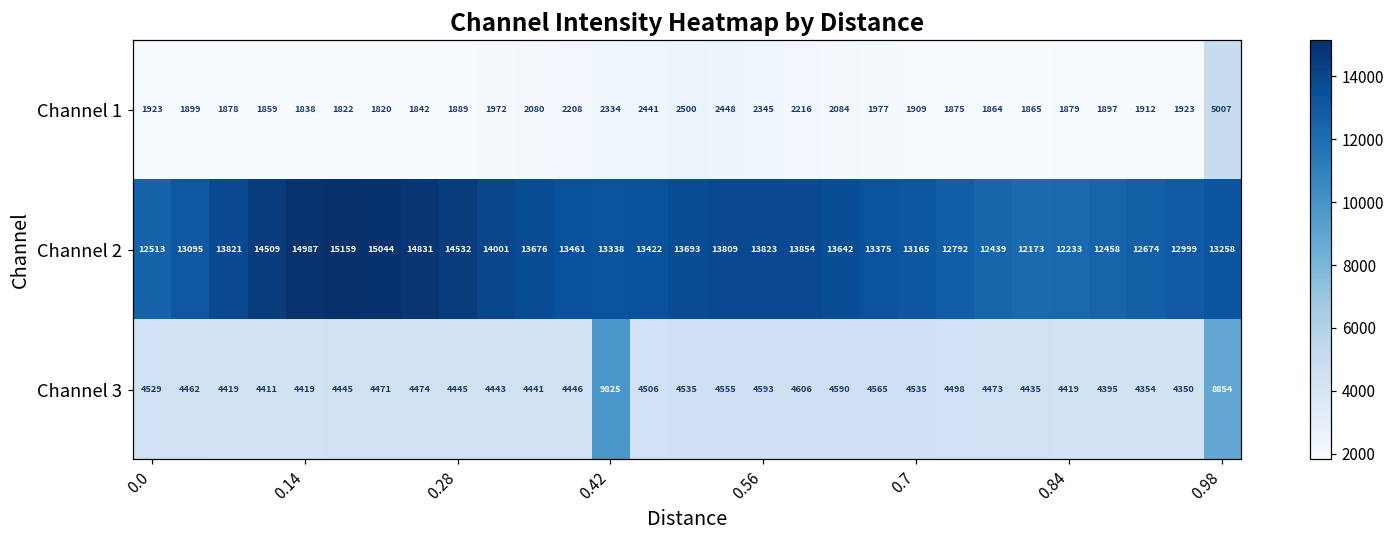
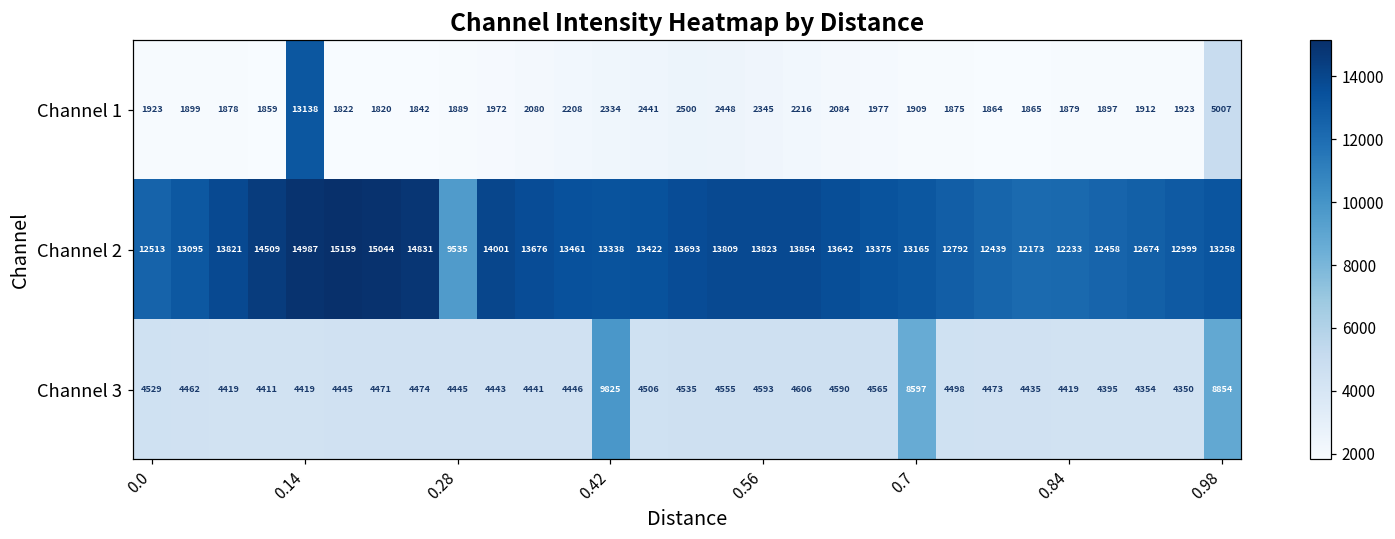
  {
    "Channel 1": {
      "0.0": 1923,
-     "0.14": 1838,
+     "0.14": 13138,
      "0.28": 1889,
      "0.42": 2334,
      "0.56": 2345,
      "0.7": 1909,
      "0.84": 1879,
      "0.98": 5007
    },
    "Channel 2": {
      "0.0": 12513,
      "0.14": 14987,
-     "0.28": 14532,
+     "0.28": 9535,
      "0.42": 13338,
      "0.56": 13823,
      "0.7": 13165,
      "0.84": 12233,
      "0.98": 13258
    },
    "Channel 3": {
      "0.0": 4529,
      "0.14": 4419,
      "0.28": 4445,
      "0.42": 9825,
      "0.56": 4593,
-     "0.7": 4535,
+     "0.7": 8597,
      "0.84": 4419,
      "0.98": 8854
    }
  }
